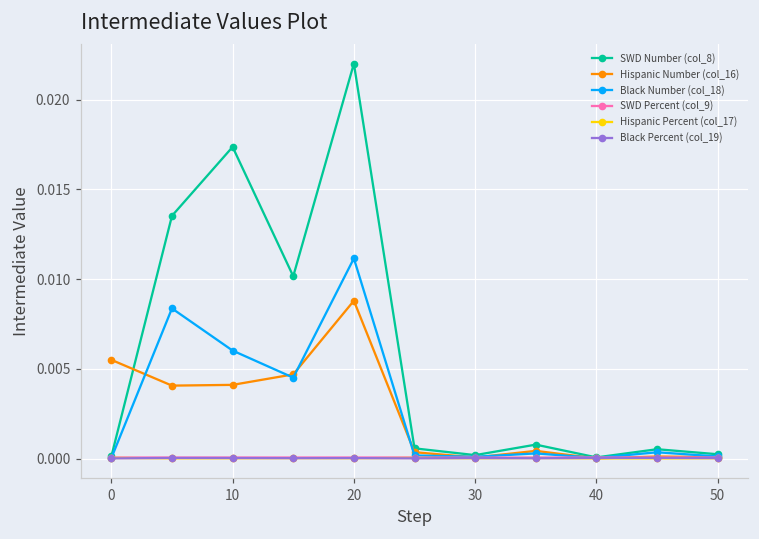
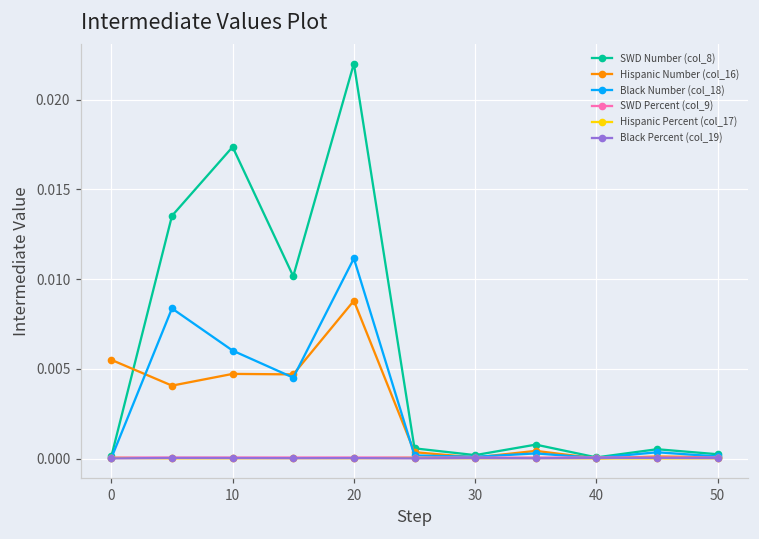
  {
    "SWD Number (col_8)": {
      "10": 0.0174,
      "20": 0.0220
    },
    "Hispanic Number (col_16)": {
      "0": 0.0055,
-     "10": 0.0041,
+     "10": 0.0047,
      "20": 0.0088
    },
    "Black Number (col_18)": {
      "10": 0.0060,
      "20": 0.0112
    }
  }
